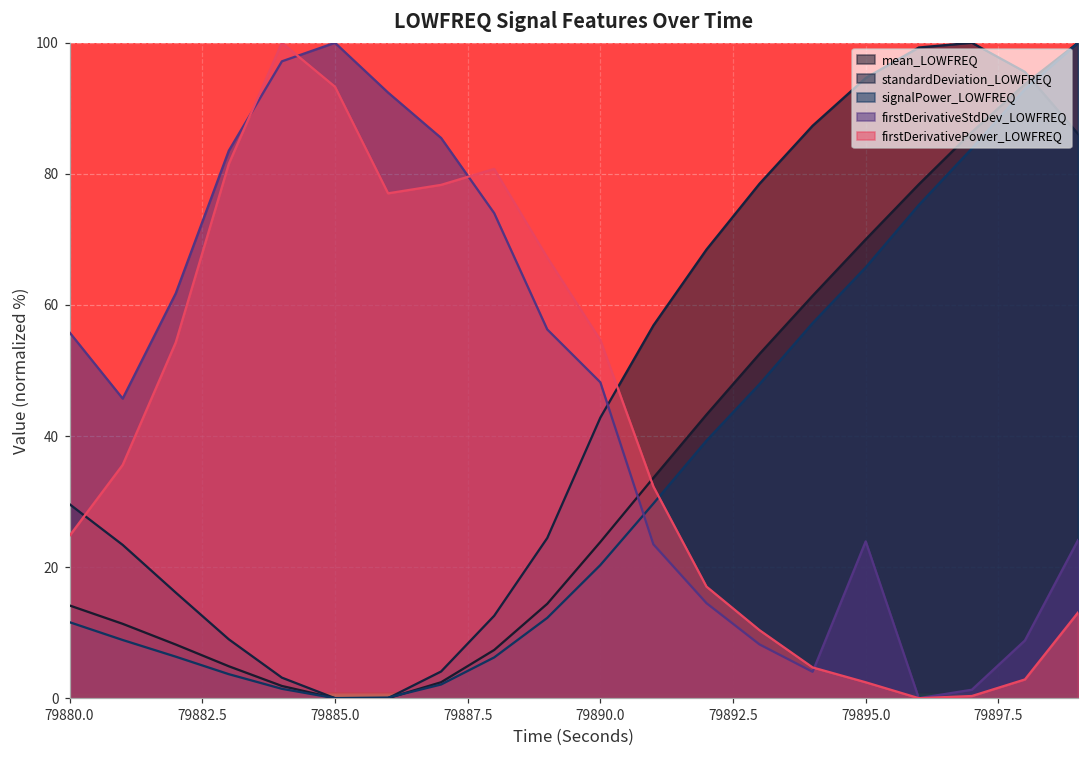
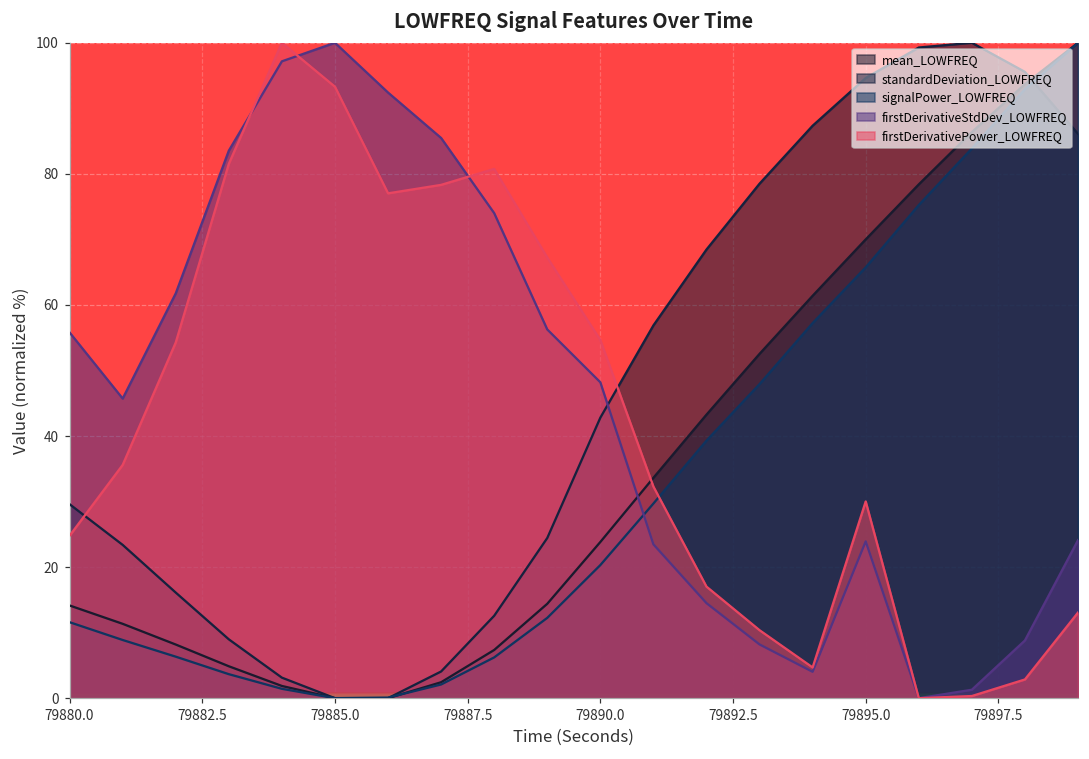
  {
    "firstDerivativeStdDev_LOWFREQ": {
      "79880.0": 56,
      "79885.0": 100,
      "79890.0": 48,
      "79895.0": 24
    },
    "firstDerivativePower_LOWFREQ": {
      "79880.0": 25,
      "79885.0": 93,
      "79890.0": 55,
-     "79895.0": 2
+     "79895.0": 30
    }
  }
